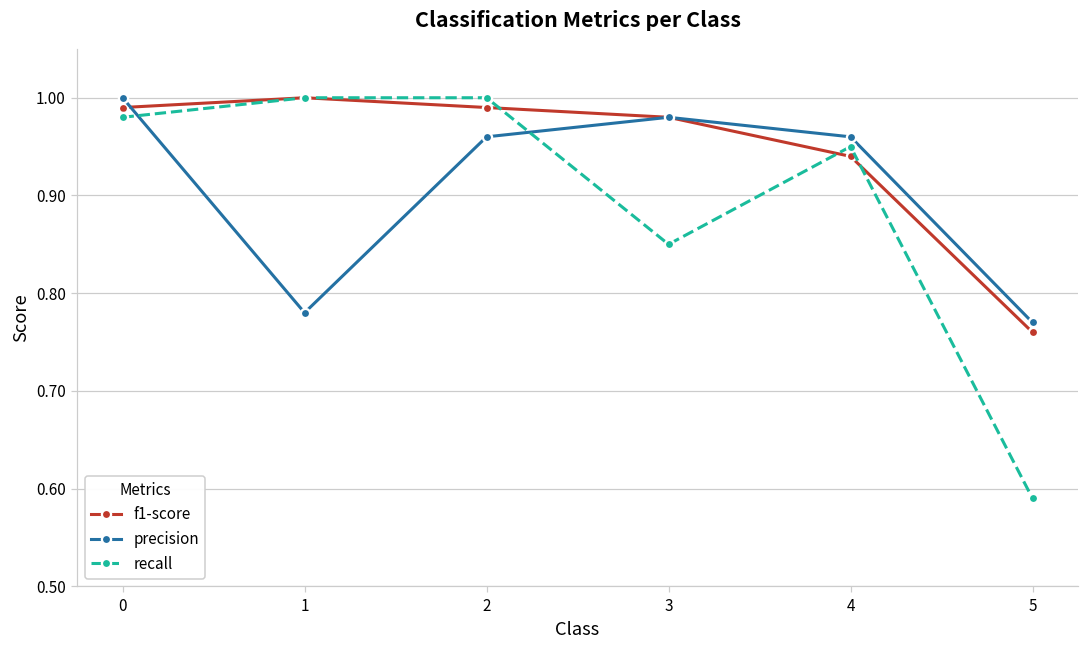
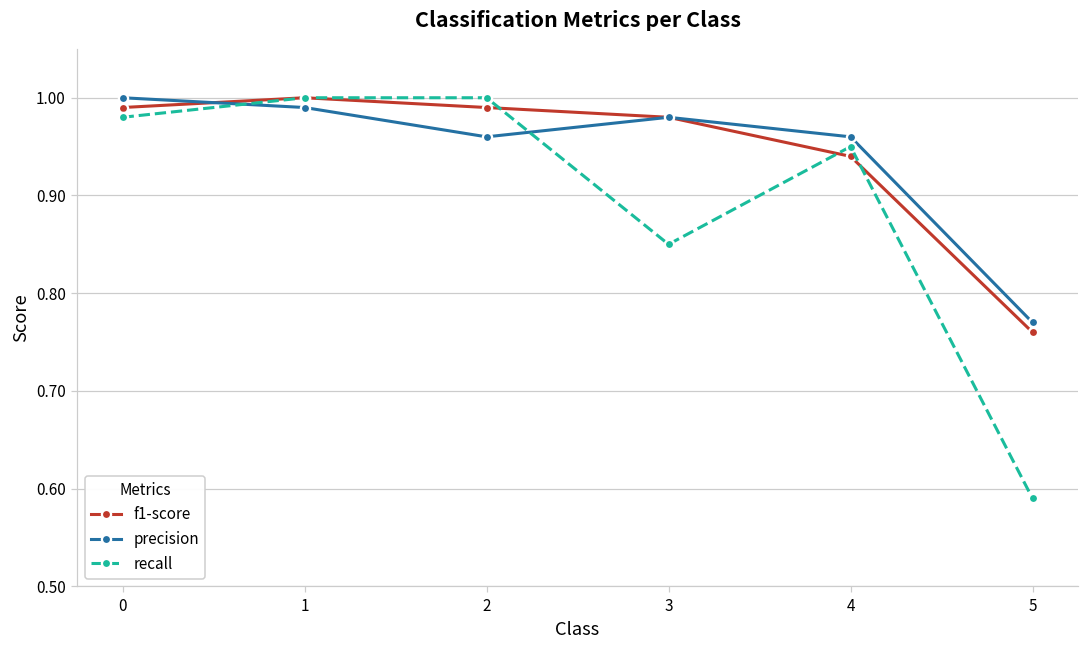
  {
    "f1-score": {
      "0": 0.99,
      "2": 0.99,
      "4": 0.94,
      "5": 0.76
    },
    "precision": {
      "0": 1.00,
-     "1": 0.78,
+     "1": 0.99,
      "2": 0.96,
      "4": 0.96,
      "5": 0.77
    },
    "recall": {
      "0": 0.98,
      "2": 1.00,
      "3": 0.85,
      "4": 0.95,
      "5": 0.59
    }
  }
